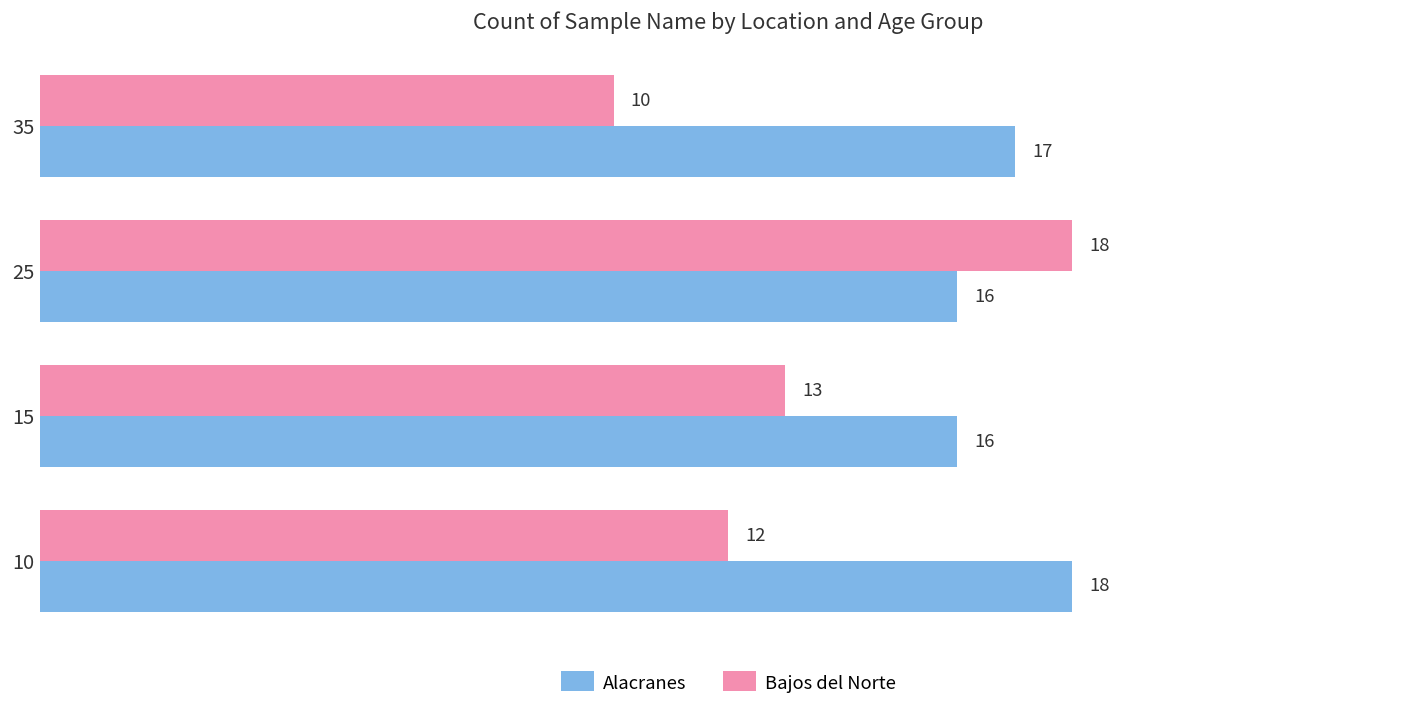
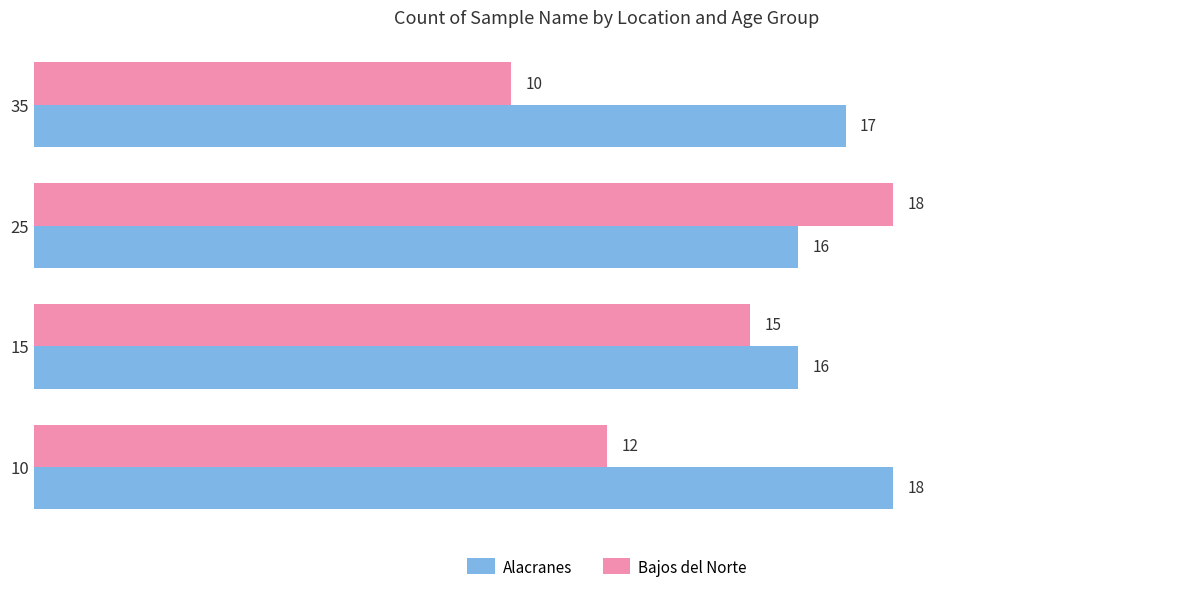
  {
    "Alacranes": {
      "35": 17,
      "25": 16,
      "15": 16,
      "10": 18
    },
    "Bajos del Norte": {
      "35": 10,
      "25": 18,
-     "15": 13,
+     "15": 15,
      "10": 12
    }
  }
